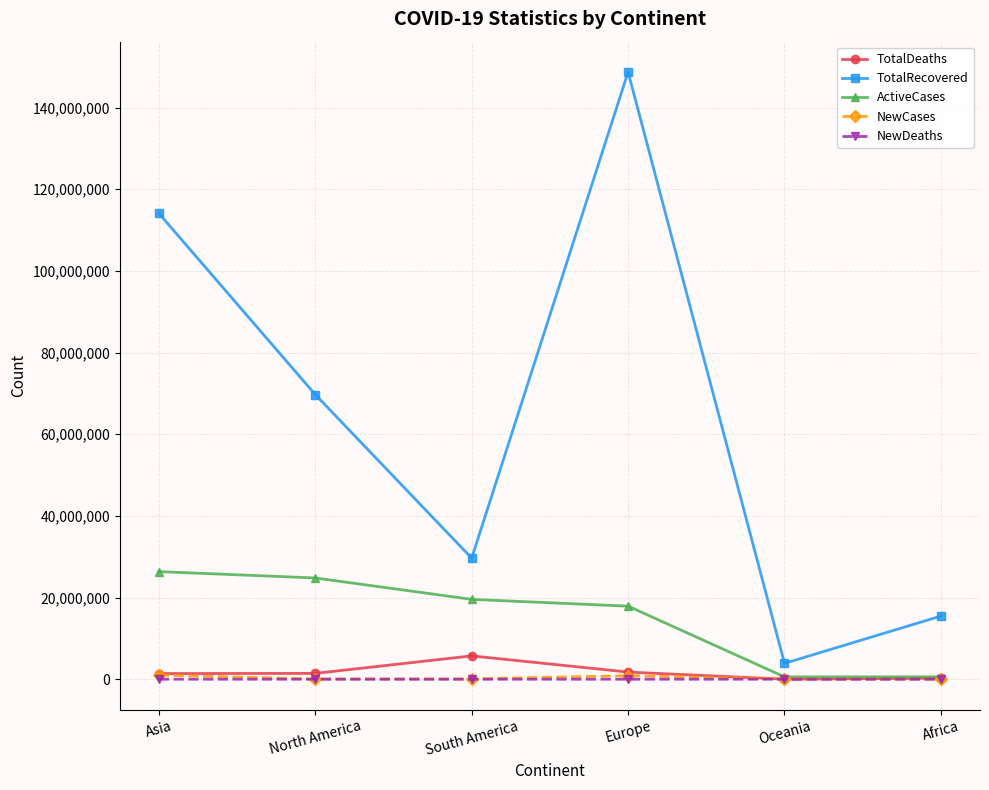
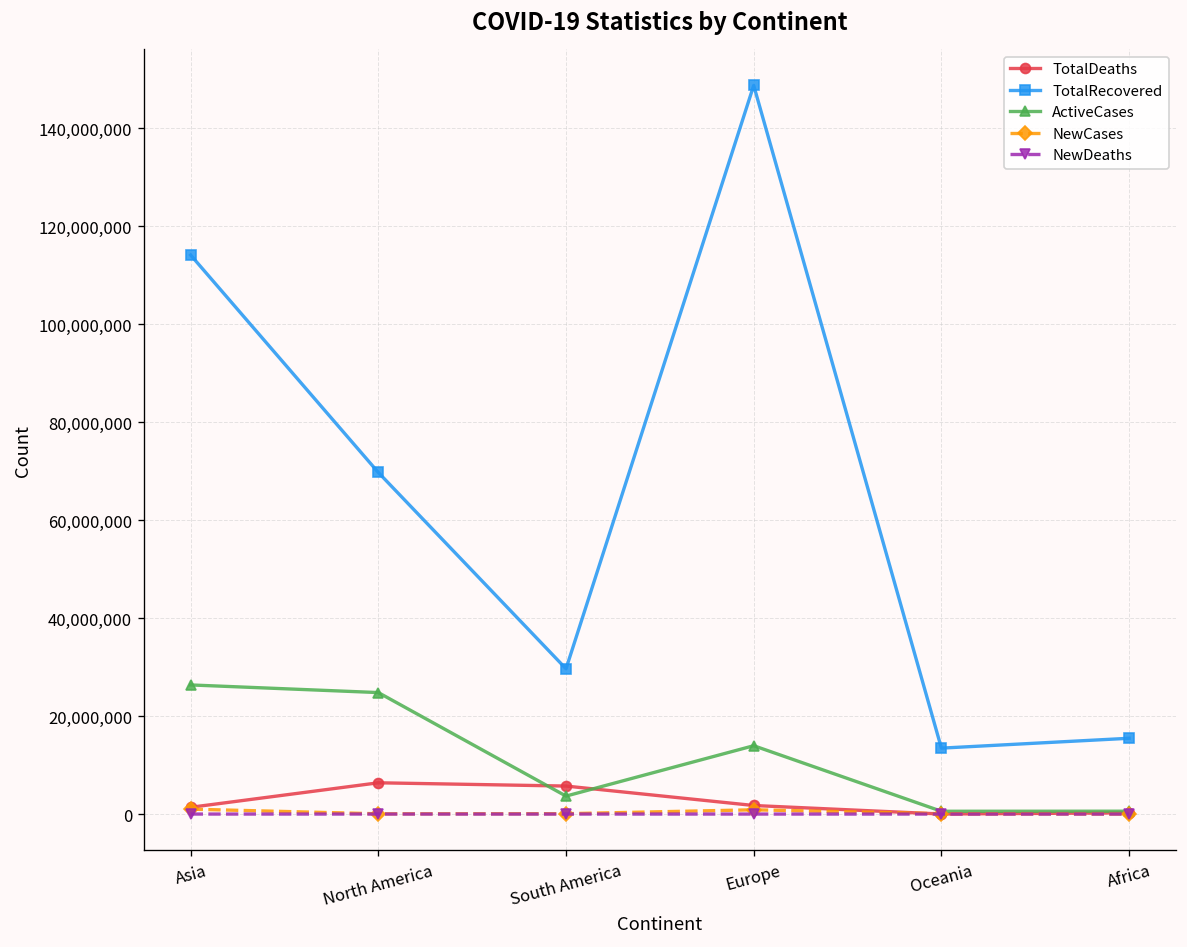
  {
    "TotalDeaths": {
-     "North America": "1,000,000",
+     "North America": "6,000,000",
      "South America": "6,000,000",
      "Europe": "2,000,000"
    },
    "TotalRecovered": {
      "Asia": "114,000,000",
      "North America": "70,000,000",
      "South America": "30,000,000",
      "Europe": "149,000,000",
-     "Oceania": "4,000,000",
+     "Oceania": "13,000,000",
      "Africa": "15,000,000"
    },
    "ActiveCases": {
      "Asia": "26,000,000",
      "North America": "25,000,000",
-     "South America": "20,000,000",
-     "Europe": "18,000,000"
+     "South America": "4,000,000",
+     "Europe": "14,000,000"
    },
    "NewCases": {
      "Europe": "1,000,000"
    },
    "NewDeaths": {
      "Asia": "0",
      "Europe": "0"
    }
  }
